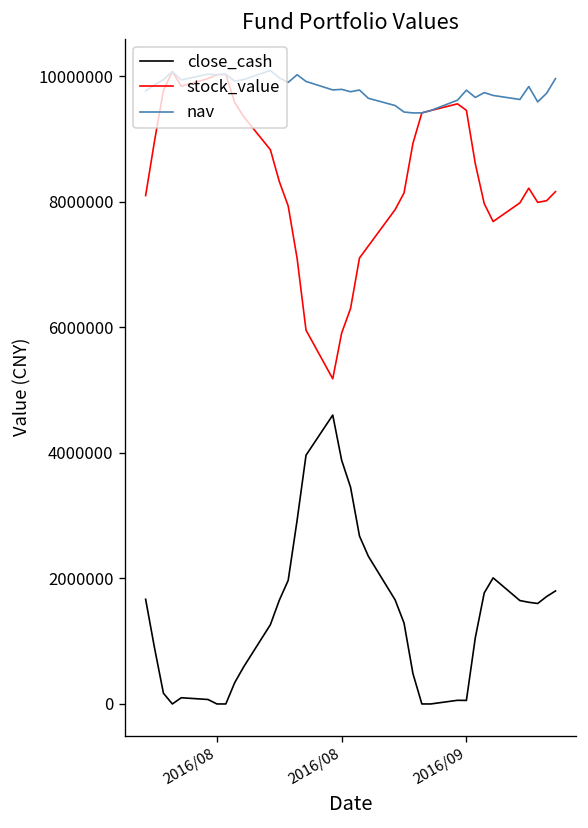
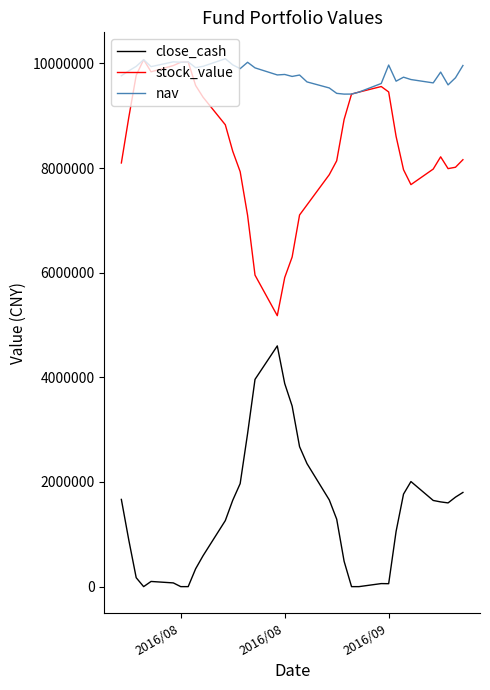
  {
    "close_cash": {
      "2016/09": 100000
    },
    "stock_value": {
      "2016/09": 9500000
    },
    "nav": {
-     "2016/09": 9800000
+     "2016/09": 10000000
    }
  }
